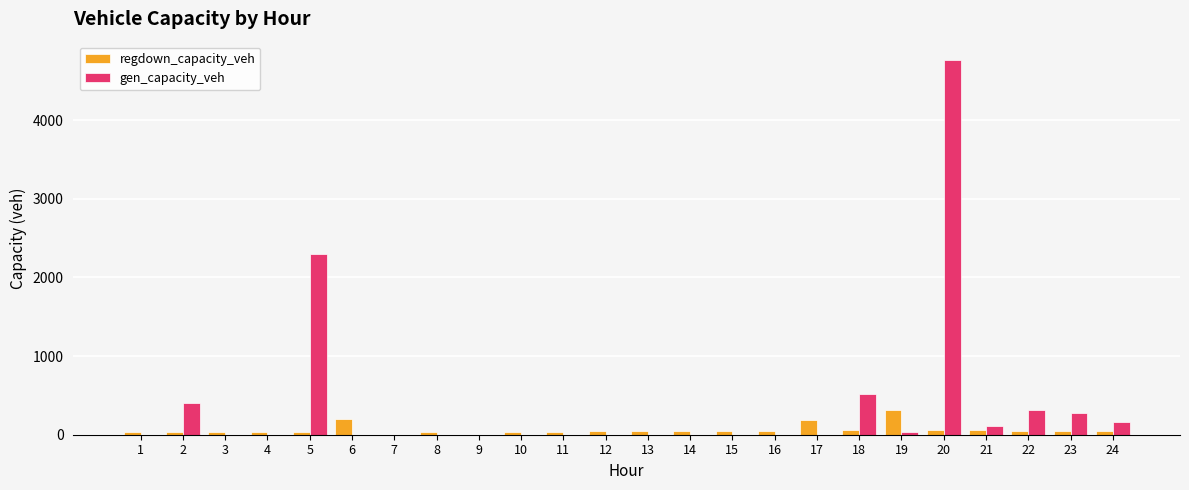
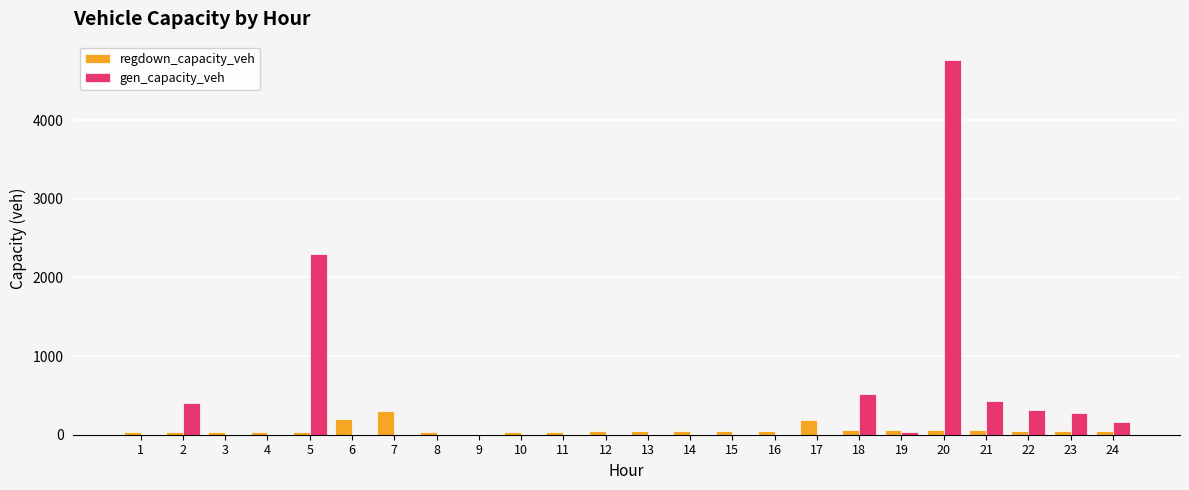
  {
    "regdown_capacity_veh": {
      "1": 0,
      "2": 0,
      "3": 0,
      "4": 0,
      "5": 0,
      "6": 200,
-     "7": 0,
+     "7": 300,
      "8": 0,
      "9": 0,
      "10": 0,
      "11": 0,
      "12": 0,
      "13": 0,
      "14": 0,
      "15": 0,
      "16": 100,
      "17": 200,
      "18": 100,
-     "19": 300,
+     "19": 100,
      "20": 100,
      "21": 100,
      "22": 100,
      "23": 0,
      "24": 0
    },
    "gen_capacity_veh": {
      "1": 0,
      "2": 400,
      "3": 0,
      "4": 0,
      "5": 2300,
      "6": 0,
      "7": 0,
      "8": 0,
      "9": 0,
      "10": 0,
      "11": 0,
      "12": 0,
      "13": 0,
      "14": 0,
      "15": 0,
      "16": 0,
      "17": 0,
      "18": 500,
      "20": 4800,
-     "21": 100,
+     "21": 400,
      "22": 300,
      "23": 300,
      "24": 200
    }
  }
